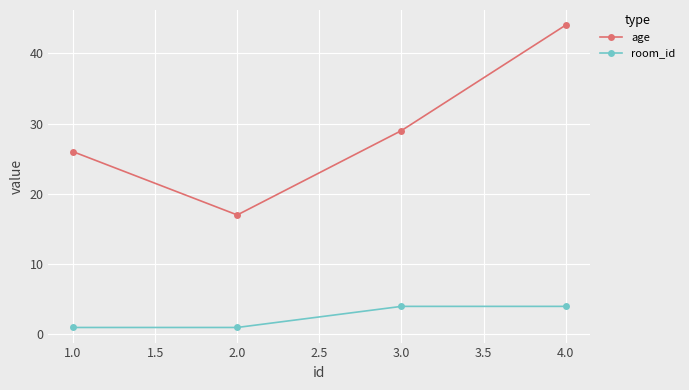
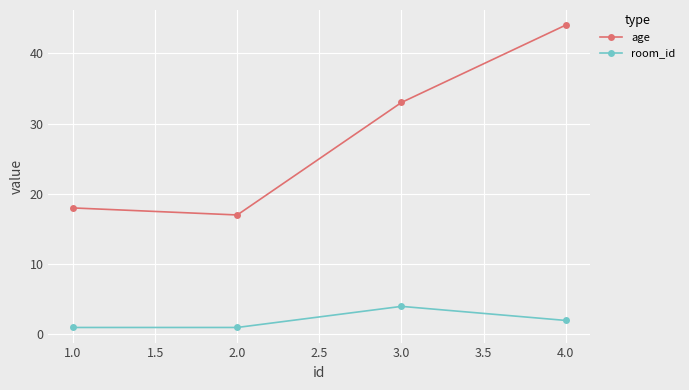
  {
    "age": {
-     "1.0": 26,
+     "1.0": 18,
      "2.0": 17,
-     "3.0": 29,
+     "3.0": 33,
      "4.0": 44
    },
    "room_id": {
      "1.0": 1,
      "2.0": 1,
      "3.0": 4,
-     "4.0": 4
+     "4.0": 2
    }
  }
